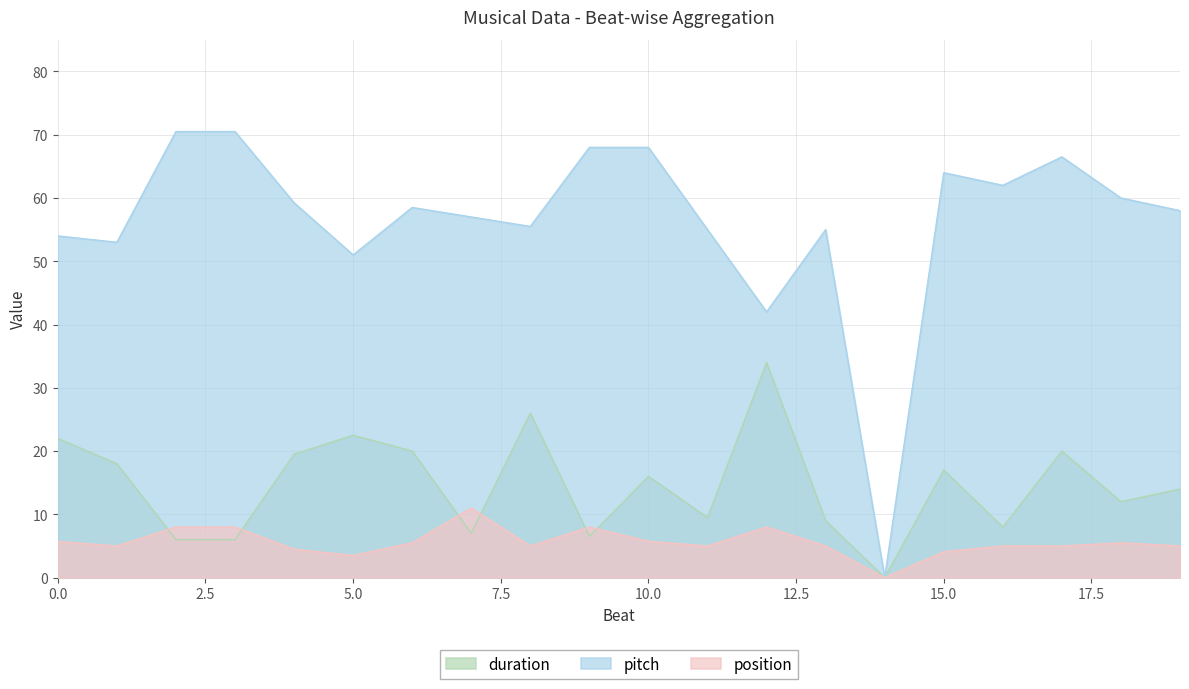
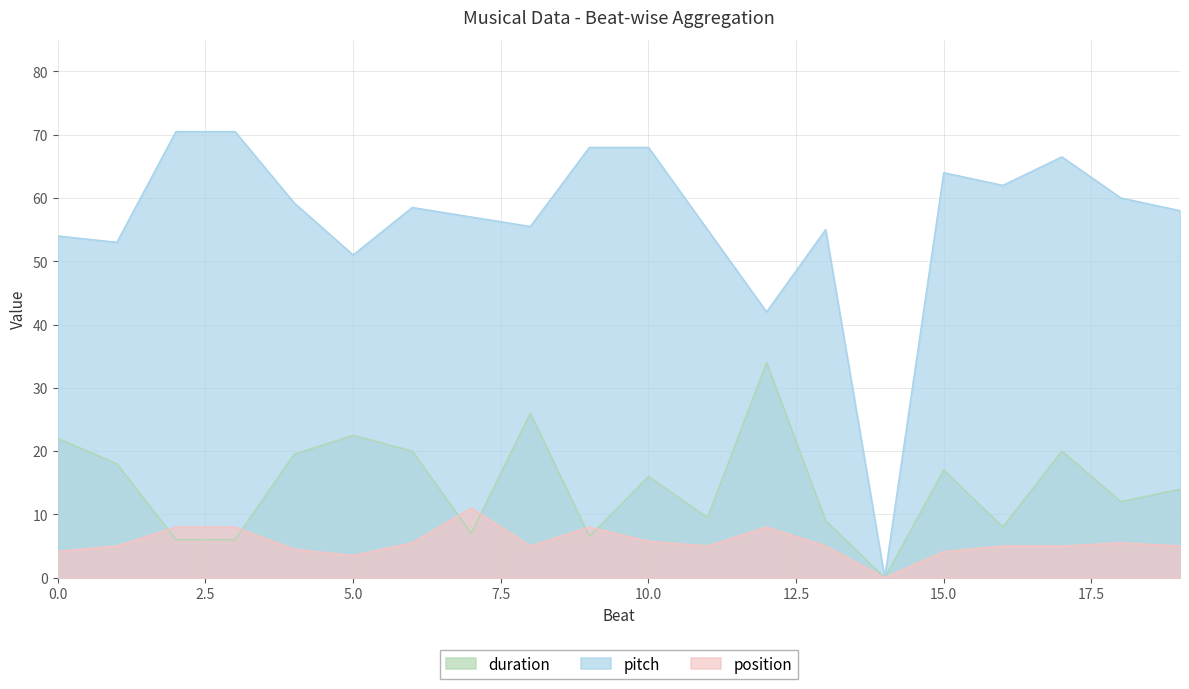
  {
    "position": {
-     "0.0": 6,
+     "0.0": 4,
      "5.0": 4,
      "10.0": 6,
      "15.0": 4
    }
  }
